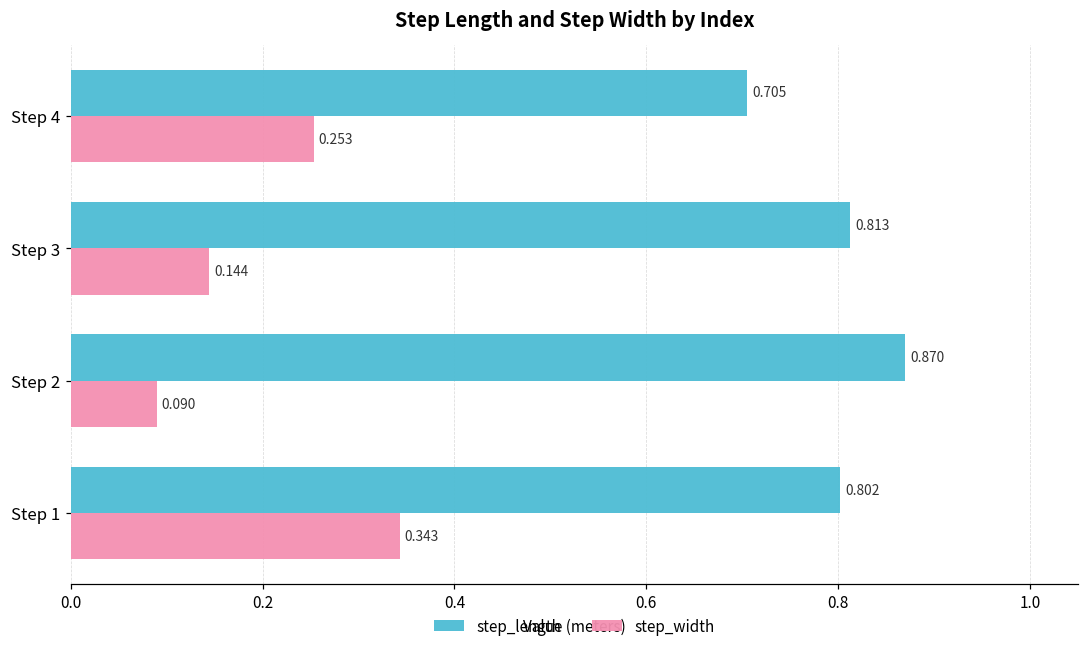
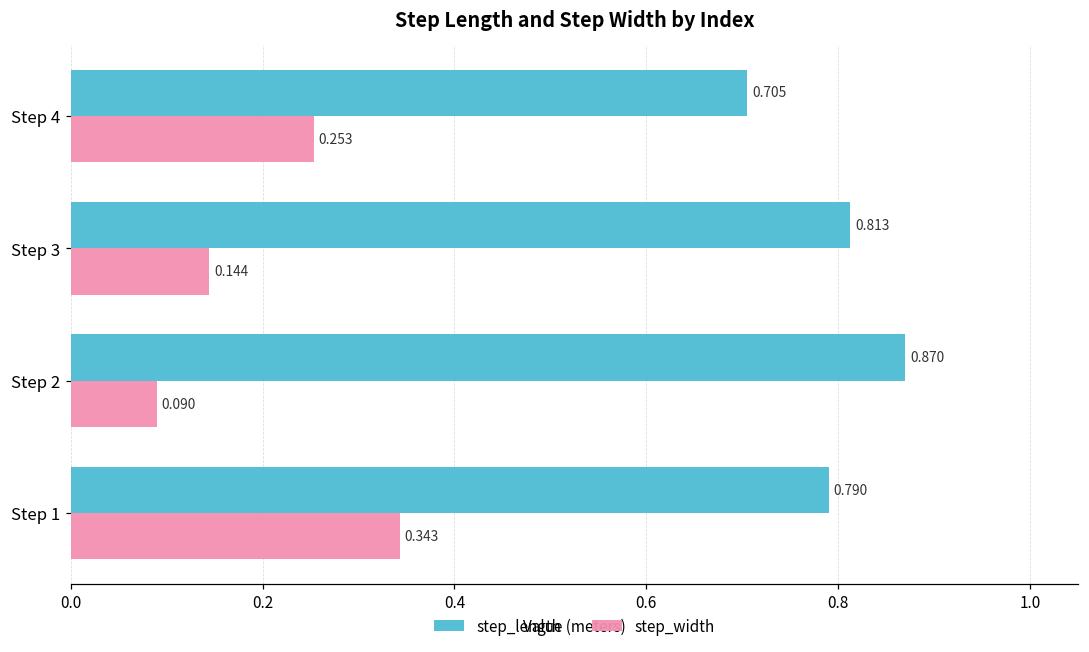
  {
    "step_length": {
      "Step 4": 0.705,
      "Step 3": 0.813,
      "Step 2": 0.870,
-     "Step 1": 0.802
+     "Step 1": 0.790
    },
    "step_width": {
      "Step 4": 0.253,
      "Step 3": 0.144,
      "Step 2": 0.090,
      "Step 1": 0.343
    }
  }
